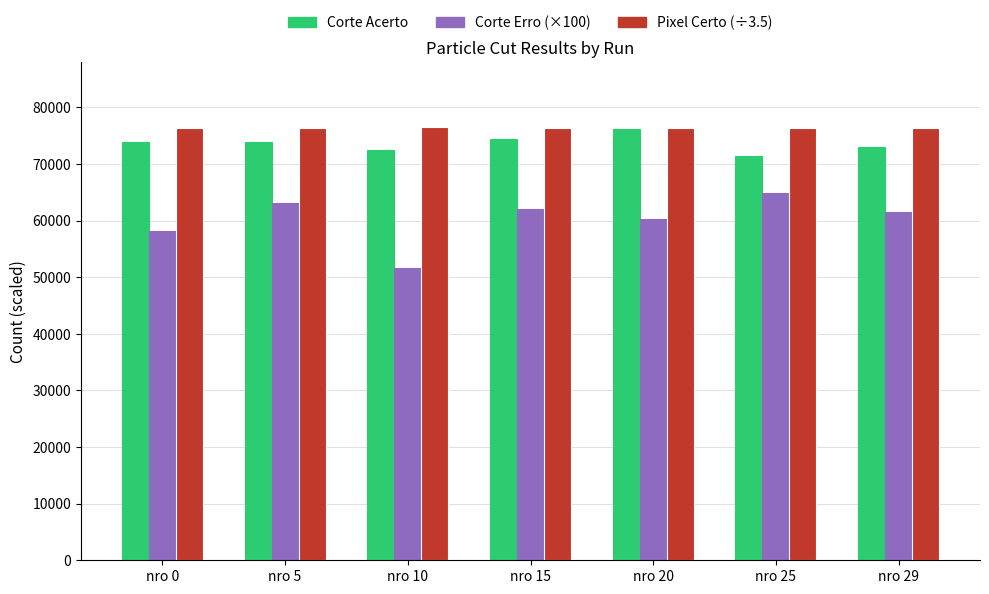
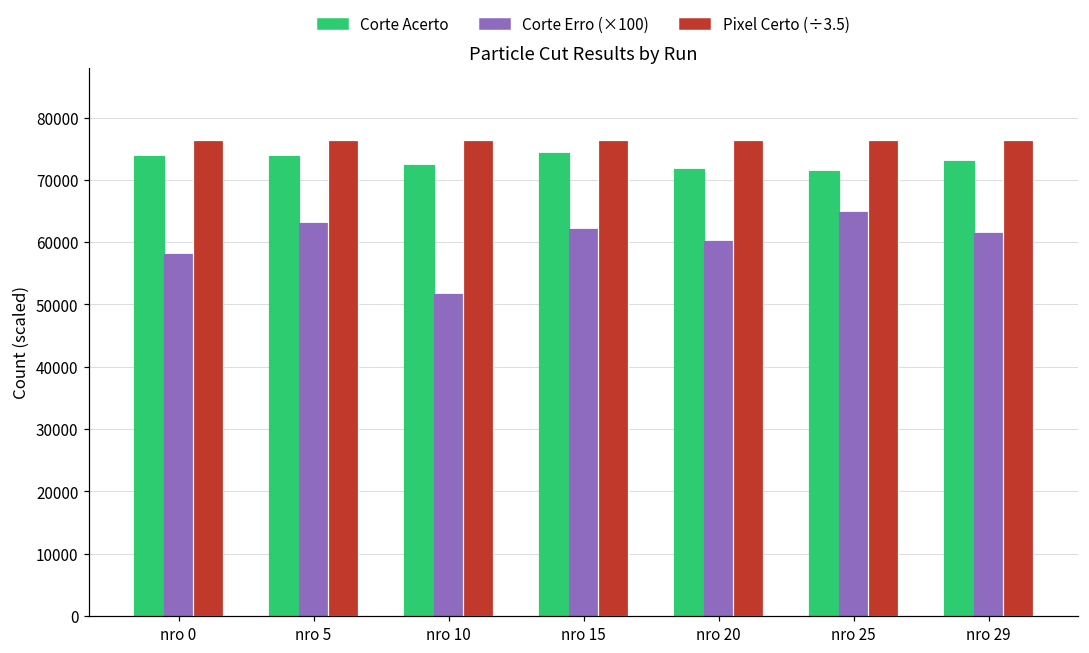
  {
    "Corte Acerto": {
      "nro 0": 74000,
      "nro 5": 74000,
      "nro 10": 72000,
      "nro 15": 74000,
-     "nro 20": 76000,
+     "nro 20": 72000,
      "nro 25": 71000,
      "nro 29": 73000
    }
  }
